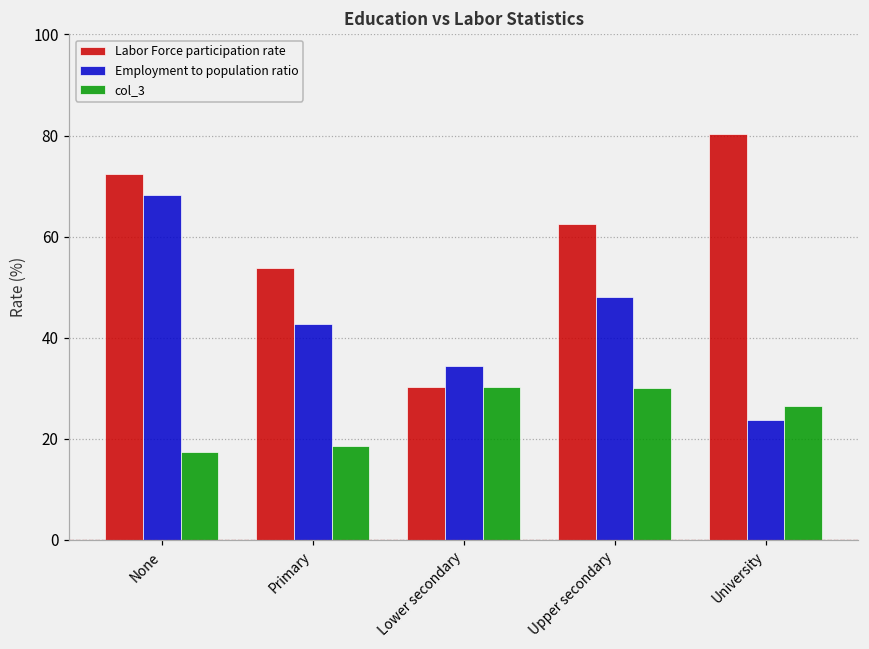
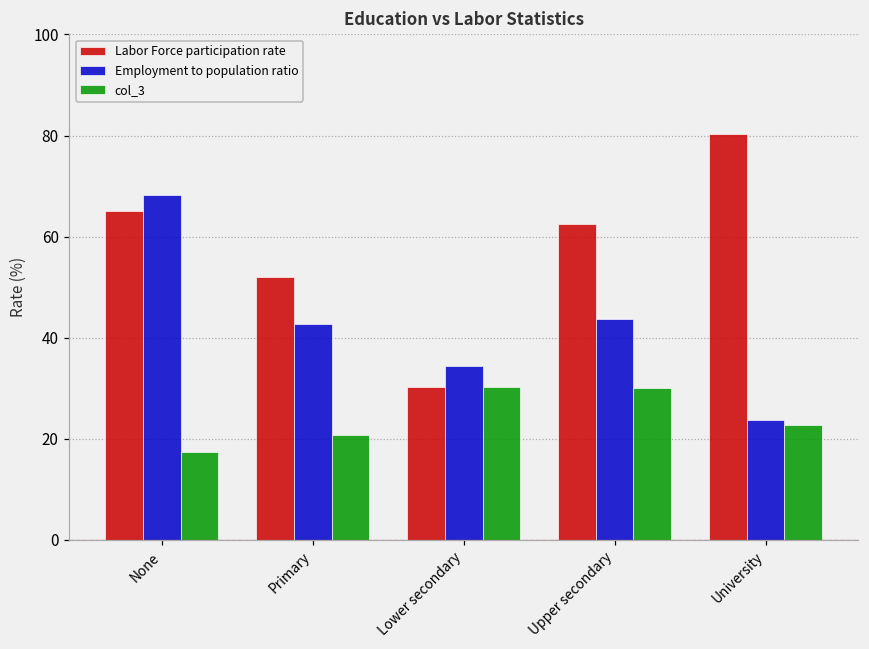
  {
    "Labor Force participation rate": {
-     "None": 72,
-     "Primary": 54,
+     "None": 65,
+     "Primary": 52,
      "Lower secondary": 30,
      "Upper secondary": 62,
      "University": 80
    },
    "Employment to population ratio": {
      "None": 68,
      "Primary": 43,
      "Lower secondary": 34,
-     "Upper secondary": 48,
+     "Upper secondary": 44,
      "University": 24
    },
    "col_3": {
      "None": 17,
-     "Primary": 18,
+     "Primary": 21,
      "Lower secondary": 30,
      "Upper secondary": 30,
-     "University": 26
+     "University": 23
    }
  }
